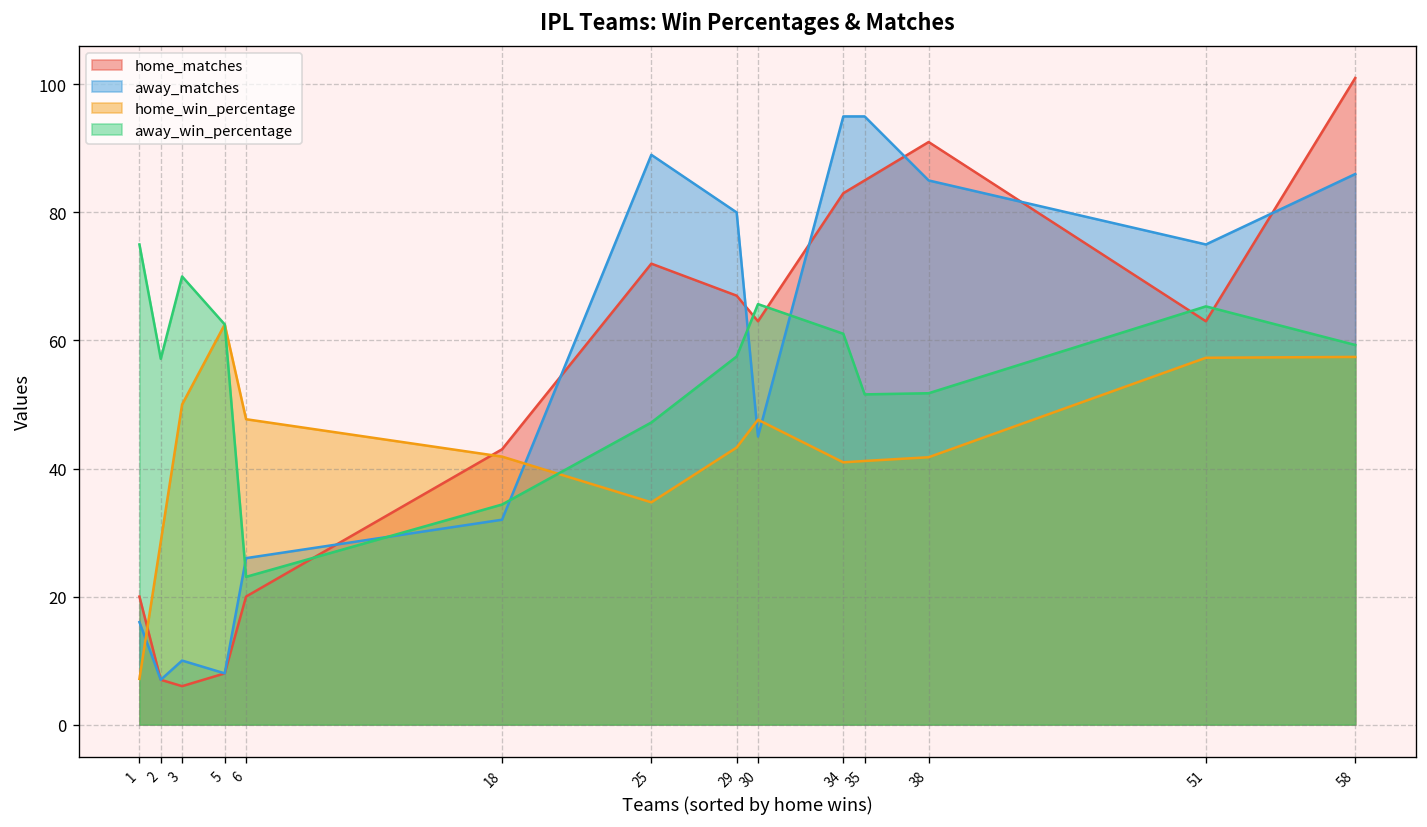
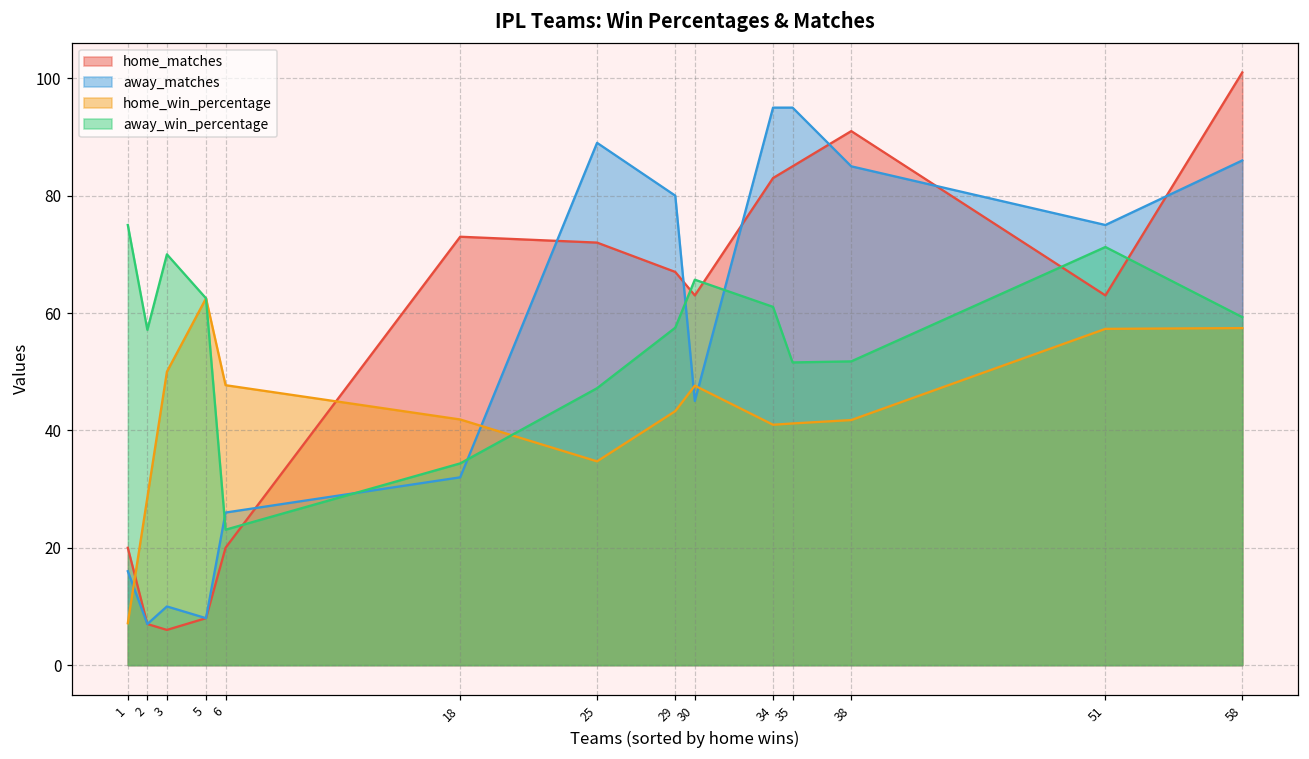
  {
    "home_matches": {
      "1": 20,
      "3": 6,
      "6": 20,
-     "18": 43,
+     "18": 73,
      "25": 72,
      "29": 67,
      "30": 63,
      "34": 83,
      "35": 85,
      "38": 91,
      "51": 63,
      "58": 101
    },
    "away_matches": {
      "1": 16,
      "3": 10,
      "6": 26,
      "18": 32,
      "25": 89,
      "29": 80,
      "30": 45,
      "34": 95,
      "35": 95,
      "38": 85,
      "51": 75,
      "58": 86
    },
    "home_win_percentage": {
      "1": 7,
      "2": 29,
      "3": 50,
      "6": 48,
      "18": 42,
      "25": 35,
      "29": 43,
      "30": 48,
      "34": 41,
      "35": 41,
      "38": 42,
      "51": 57,
      "58": 57
    },
    "away_win_percentage": {
      "1": 75,
      "2": 57,
      "3": 70,
      "6": 23,
      "18": 34,
      "25": 47,
      "29": 58,
      "30": 66,
      "34": 61,
      "35": 52,
      "38": 52,
-     "51": 65,
+     "51": 71,
      "58": 59
    }
  }
